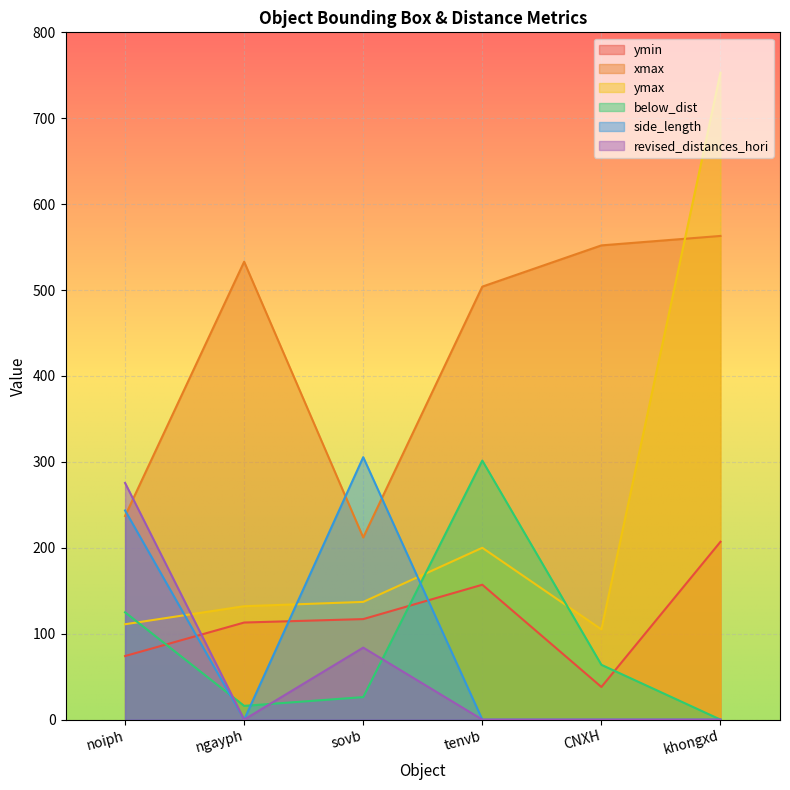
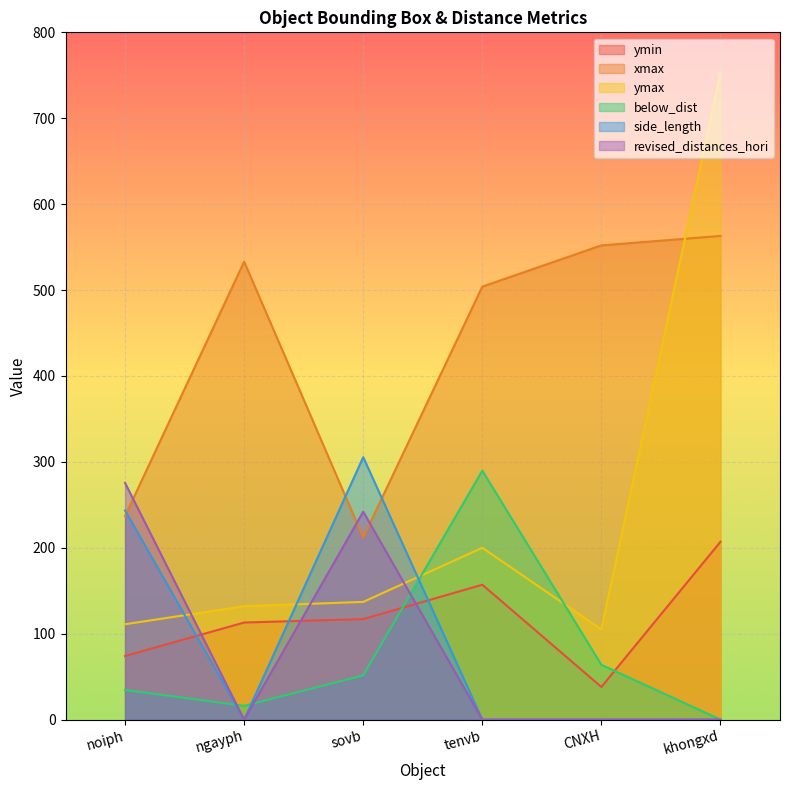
  {
    "below_dist": {
-     "noiph": 120,
+     "noiph": 30,
      "ngayph": 20,
-     "sovb": 30,
-     "tenvb": 300,
+     "sovb": 50,
+     "tenvb": 290,
      "CNXH": 60
    },
    "side_length": {
      "noiph": 240,
      "sovb": 310
    },
    "revised_distances_hori": {
      "noiph": 280,
-     "sovb": 80
+     "sovb": 240
    }
  }
